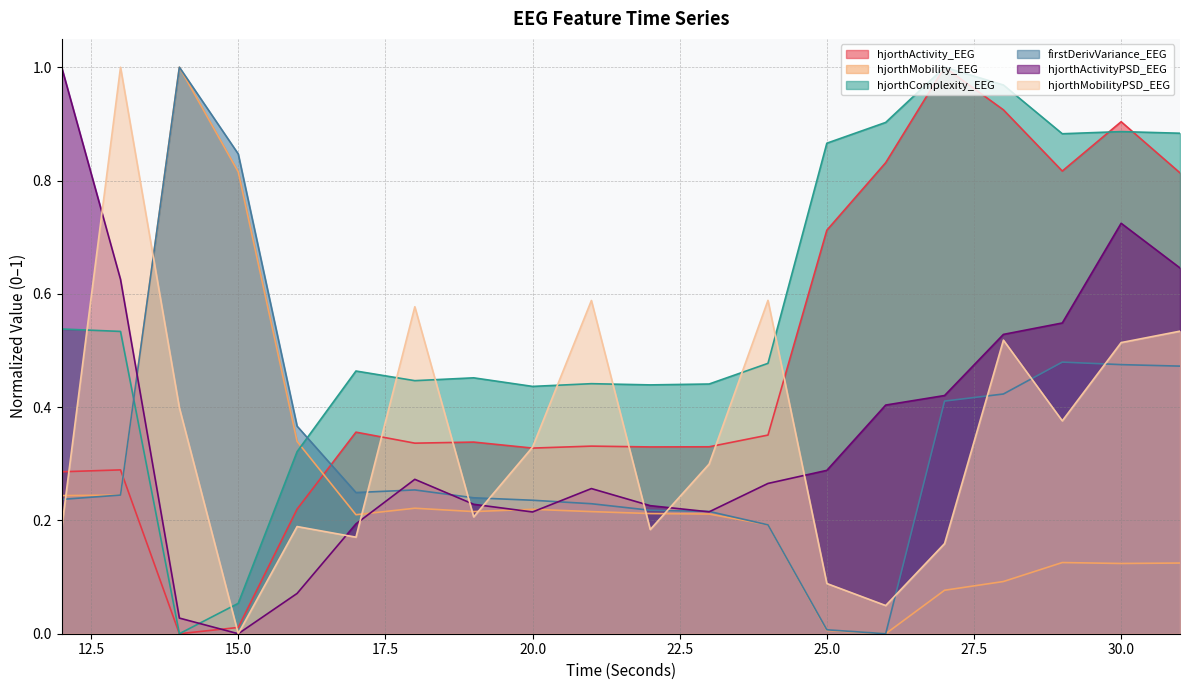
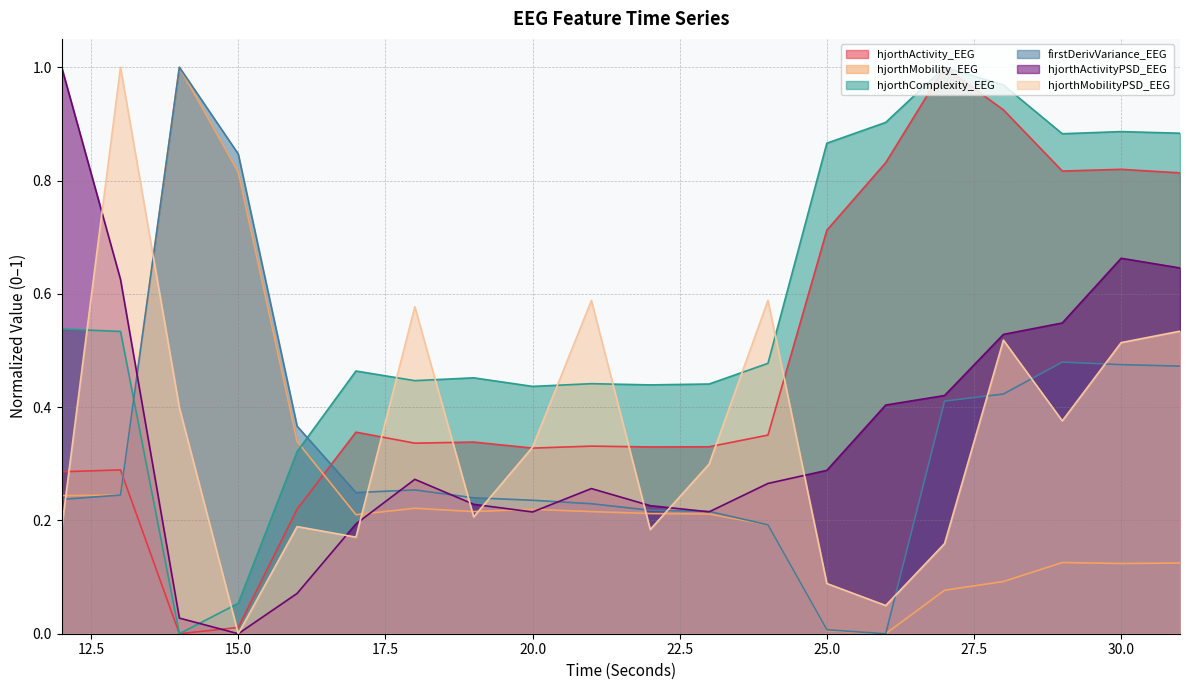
  {
    "hjorthActivity_EEG": {
      "15.0": 0.01,
      "25.0": 0.71,
-     "30.0": 0.90
+     "30.0": 0.82
    },
    "hjorthActivityPSD_EEG": {
      "20.0": 0.21,
      "25.0": 0.29,
-     "30.0": 0.72
+     "30.0": 0.66
    }
  }
